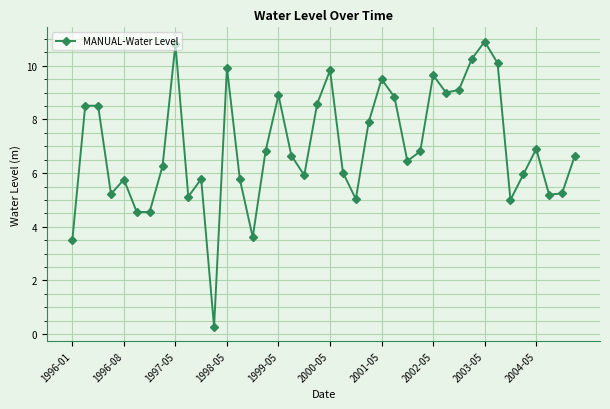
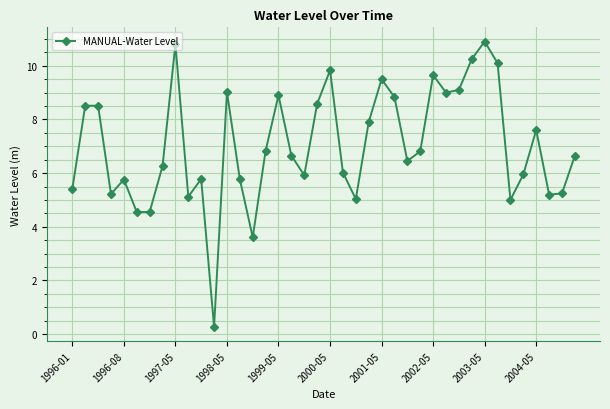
  {
-   "1996-01": 3.5,
+   "1996-01": 5.4,
    "1996-08": 5.8,
-   "1998-05": 9.9,
+   "1998-05": 9.0,
    "1999-05": 8.9,
    "2000-05": 9.8,
    "2001-05": 9.5,
    "2002-05": 9.7,
    "2003-05": 10.9,
-   "2004-05": 6.9
+   "2004-05": 7.6
  }
